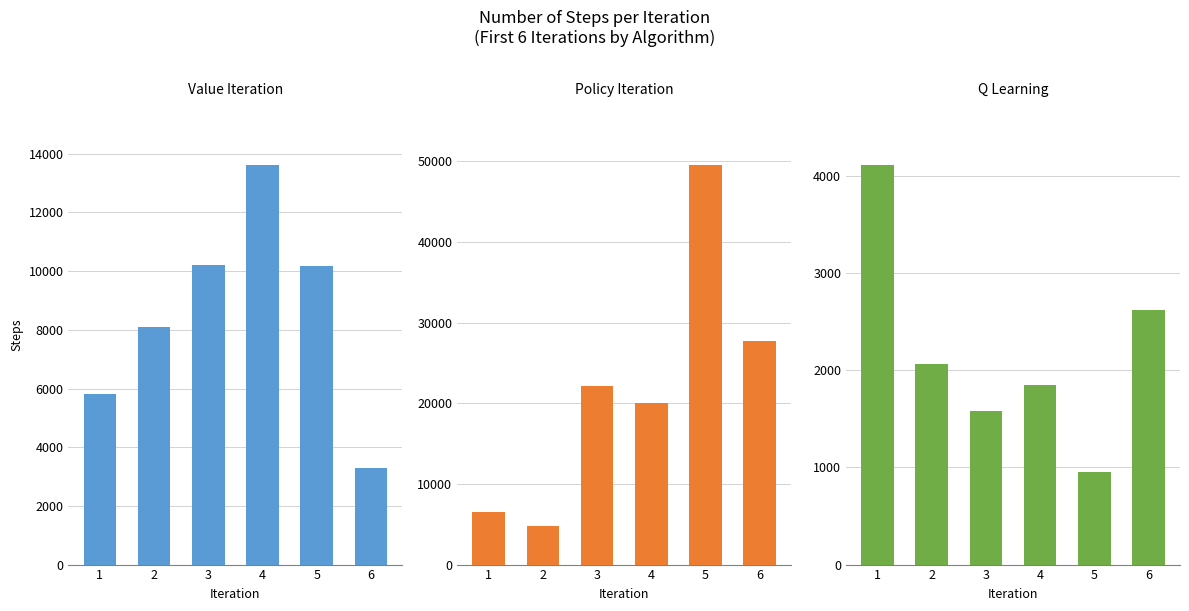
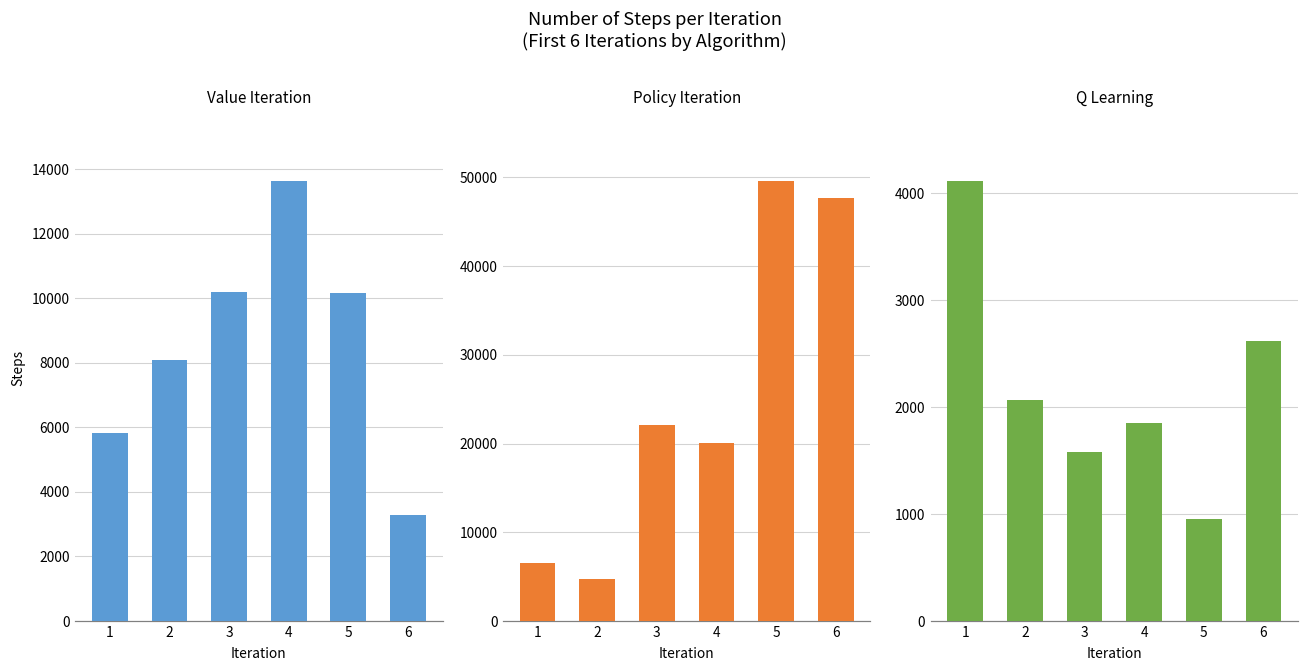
  {
    "Value Iteration": {
      "1": 5800,
      "2": 8100,
      "3": 10200,
      "4": 13600,
      "5": 10200,
      "6": 3300
    },
    "Policy Iteration": {
      "1": 7000,
      "2": 5000,
      "3": 22000,
      "4": 20000,
      "5": 50000,
-     "6": 28000
+     "6": 48000
    },
    "Q Learning": {
      "1": 4100,
      "2": 2100,
      "3": 1600,
      "4": 1900,
      "5": 1000,
      "6": 2600
    }
  }
